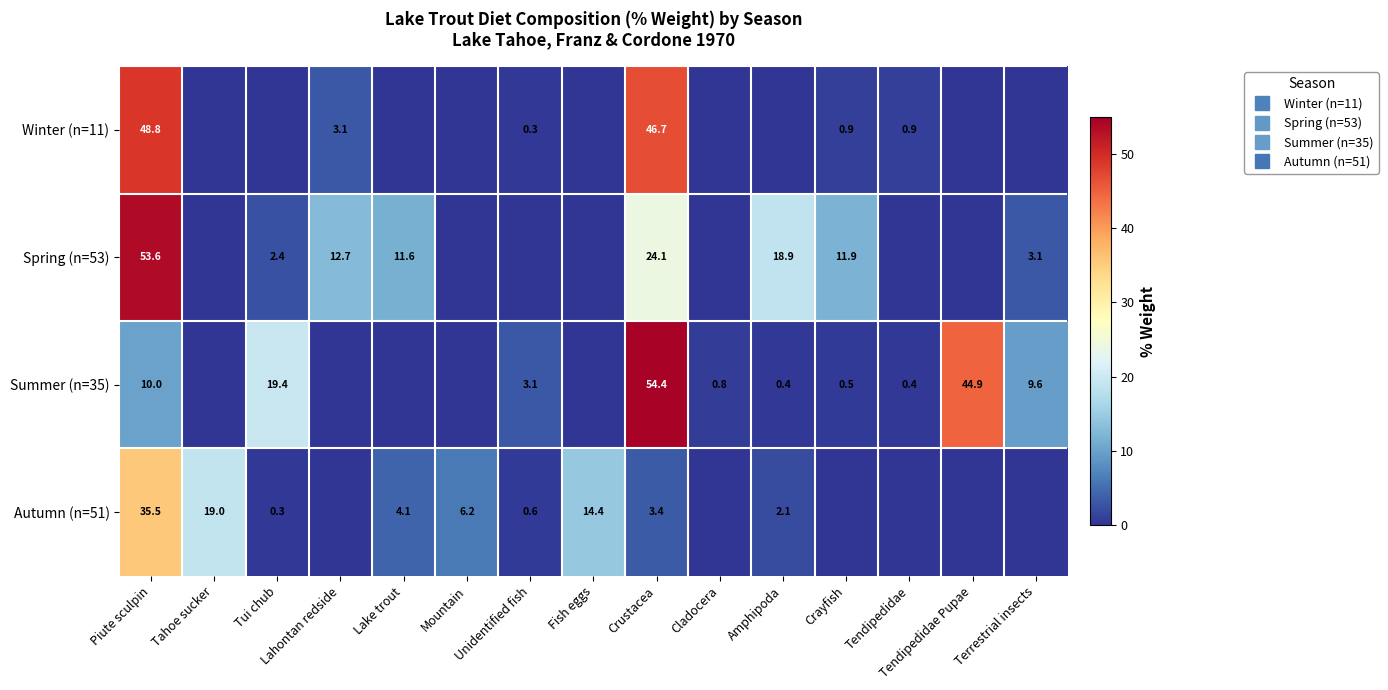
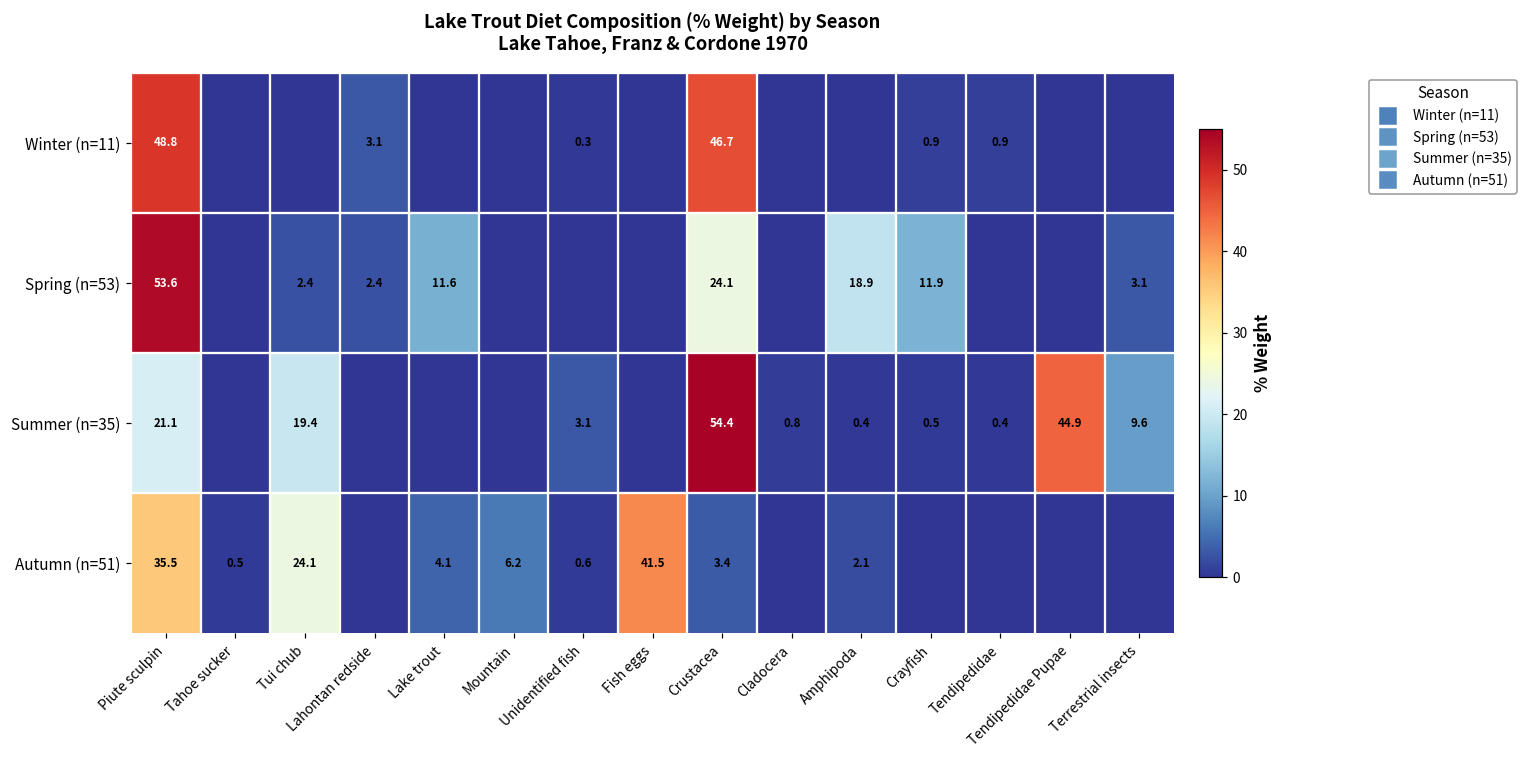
  {
    "Winter (n=11)": {
      "Piute sculpin": 48.8,
      "Lahontan redside": 3.1,
      "Unidentified fish": 0.3,
      "Crustacea": 46.7,
      "Crayfish": 0.9,
      "Tendipedidae": 0.9
    },
    "Spring (n=53)": {
      "Piute sculpin": 53.6,
      "Tui chub": 2.4,
-     "Lahontan redside": 12.7,
+     "Lahontan redside": 2.4,
      "Lake trout": 11.6,
      "Crustacea": 24.1,
      "Amphipoda": 18.9,
      "Crayfish": 11.9,
      "Terrestrial insects": 3.1
    },
    "Summer (n=35)": {
-     "Piute sculpin": 10.0,
+     "Piute sculpin": 21.1,
      "Tui chub": 19.4,
      "Unidentified fish": 3.1,
      "Crustacea": 54.4,
      "Cladocera": 0.8,
      "Amphipoda": 0.4,
      "Crayfish": 0.5,
      "Tendipedidae": 0.4,
      "Tendipedidae Pupae": 44.9,
      "Terrestrial insects": 9.6
    },
    "Autumn (n=51)": {
      "Piute sculpin": 35.5,
-     "Tahoe sucker": 19.0,
-     "Tui chub": 0.3,
+     "Tahoe sucker": 0.5,
+     "Tui chub": 24.1,
      "Lake trout": 4.1,
      "Mountain": 6.2,
      "Unidentified fish": 0.6,
-     "Fish eggs": 14.4,
+     "Fish eggs": 41.5,
      "Crustacea": 3.4,
      "Amphipoda": 2.1
    }
  }
